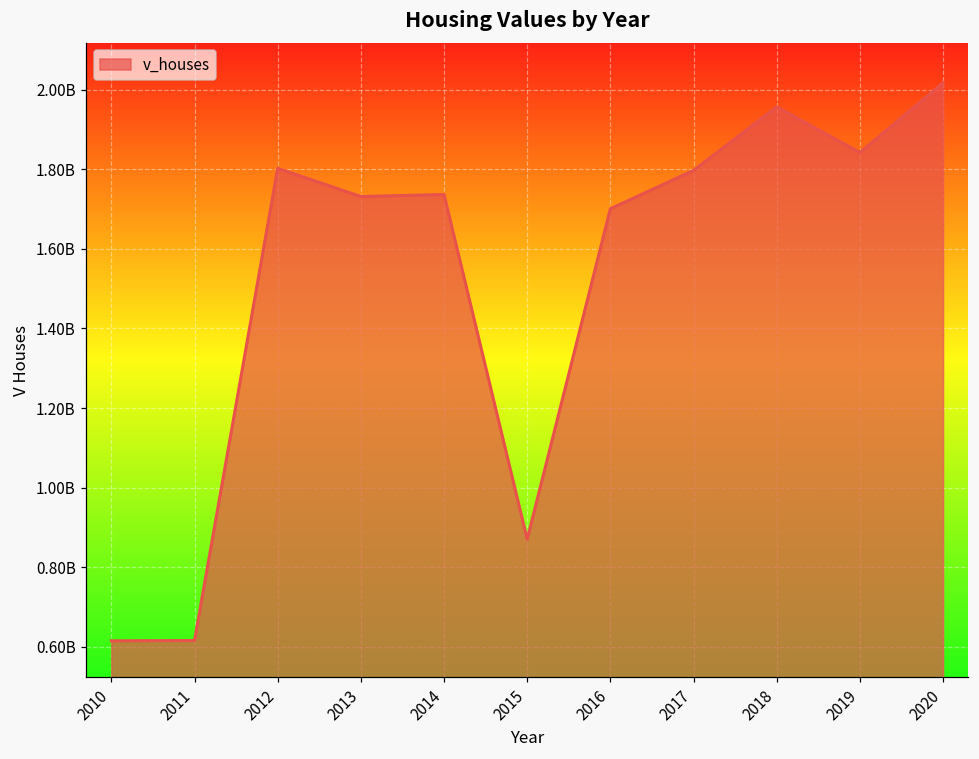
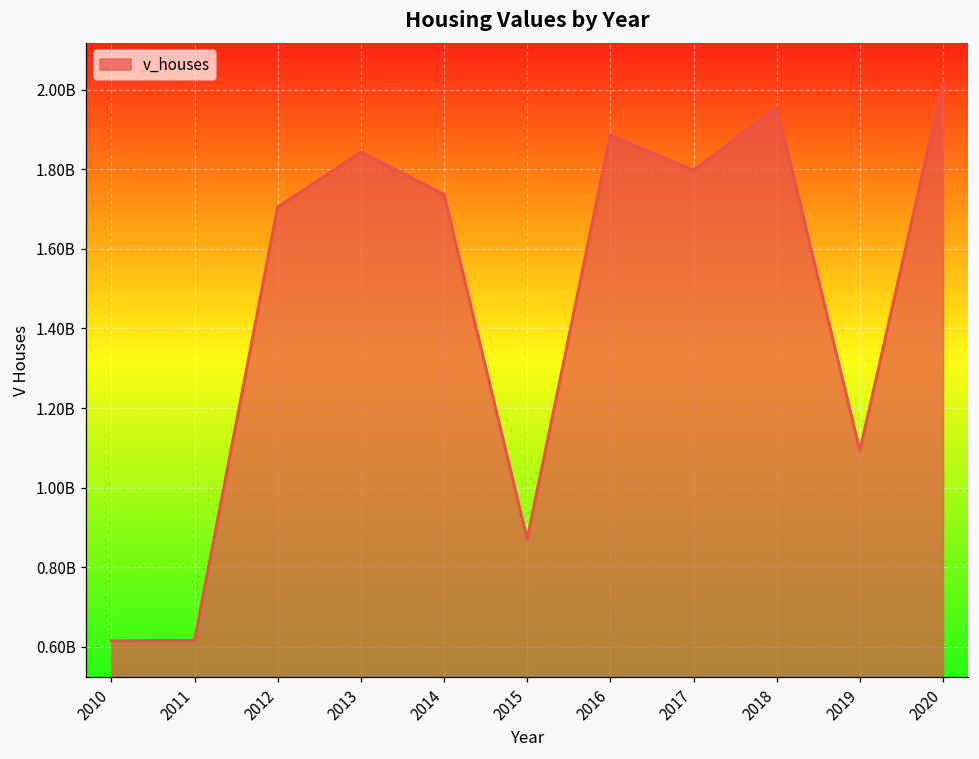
  {
    "2010": 610000000,
    "2011": 620000000,
-   "2012": 1800000000,
-   "2013": 1730000000,
+   "2012": 1710000000,
+   "2013": 1840000000,
    "2014": 1740000000,
    "2015": 870000000,
-   "2016": 1700000000,
+   "2016": 1890000000,
    "2017": 1800000000,
    "2018": 1960000000,
-   "2019": 1840000000,
+   "2019": 1090000000,
    "2020": 2020000000
  }
